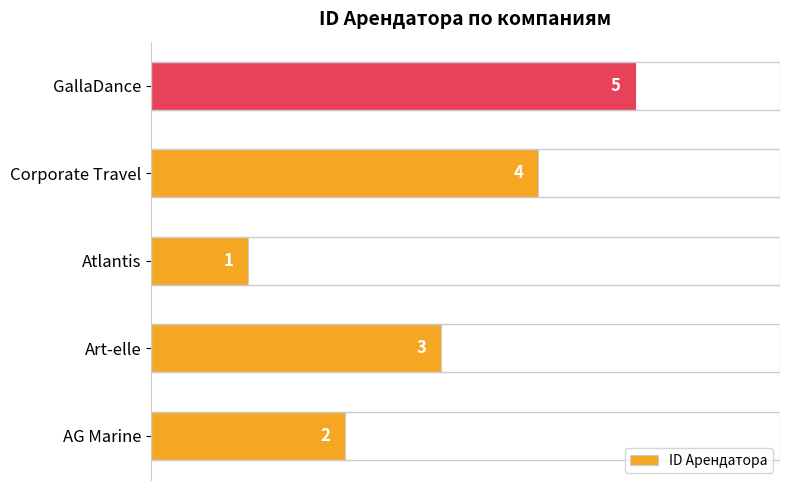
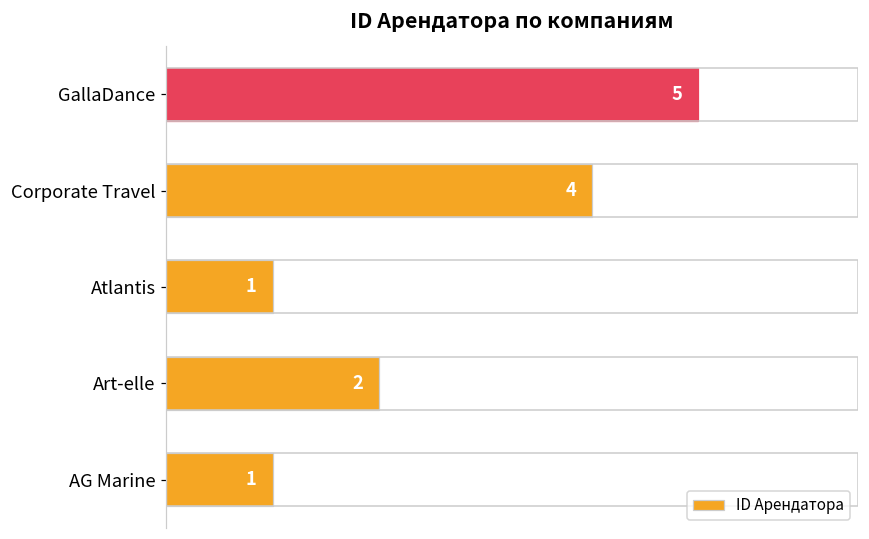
  {
    "GallaDance": 5,
    "Corporate Travel": 4,
    "Atlantis": 1,
-   "Art-elle": 3,
-   "AG Marine": 2
+   "Art-elle": 2,
+   "AG Marine": 1
  }
